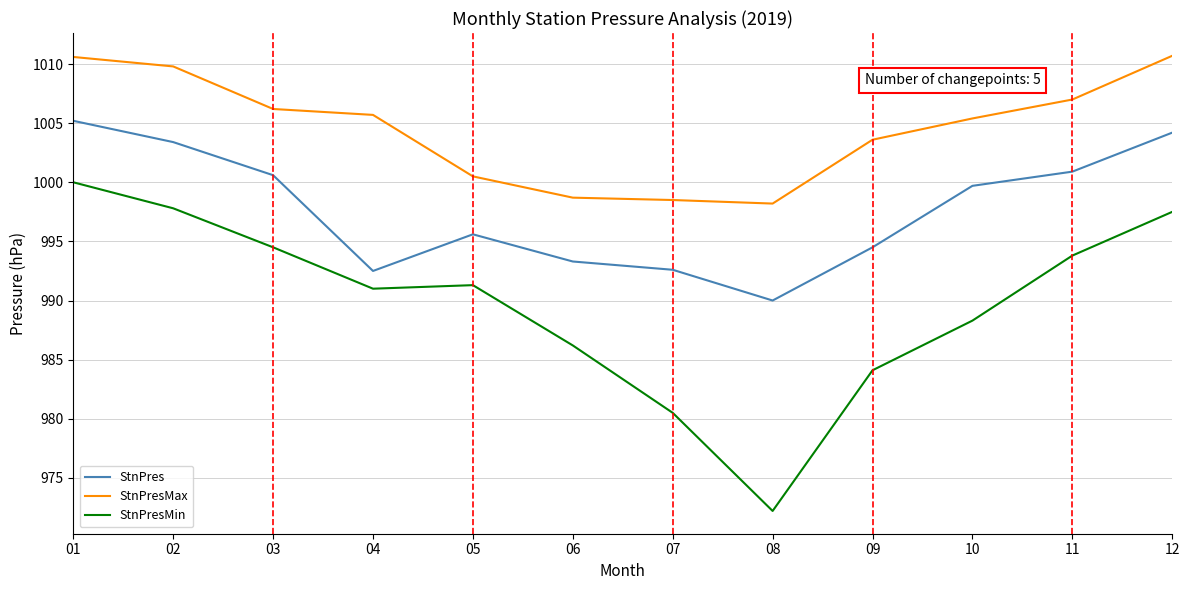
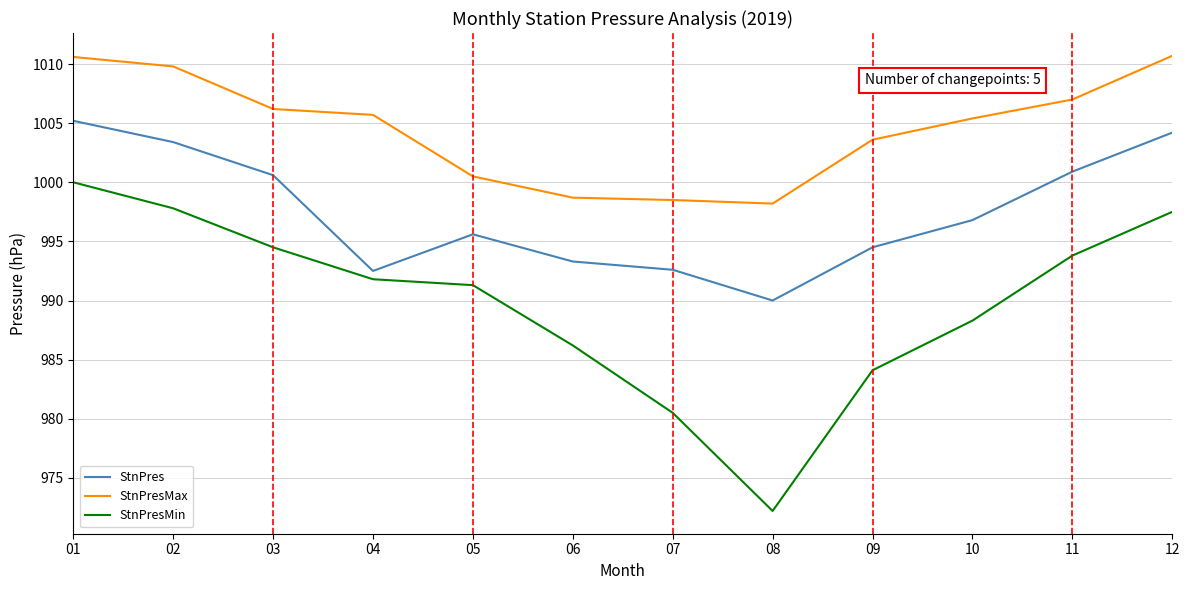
  {
    "StnPres": {
      "01": 1005.2,
      "02": 1003.4,
      "03": 1000.6,
      "04": 992.5,
      "05": 995.6,
      "06": 993.3,
      "07": 992.6,
      "08": 990.0,
      "09": 994.5,
-     "10": 999.7,
+     "10": 996.8,
      "11": 1000.9,
      "12": 1004.2
    },
    "StnPresMax": {
      "01": 1010.6,
      "02": 1009.8,
      "03": 1006.2,
      "04": 1005.7,
      "05": 1000.5,
      "06": 998.7,
      "07": 998.5,
      "08": 998.2,
      "09": 1003.6,
      "10": 1005.4,
      "11": 1007.0,
      "12": 1010.7
    },
    "StnPresMin": {
      "01": 1000.0,
      "02": 997.8,
      "03": 994.5,
-     "04": 991.0,
+     "04": 991.8,
      "05": 991.3,
      "06": 986.2,
      "07": 980.5,
      "08": 972.2,
      "09": 984.1,
      "10": 988.3,
      "11": 993.8,
      "12": 997.5
    }
  }
